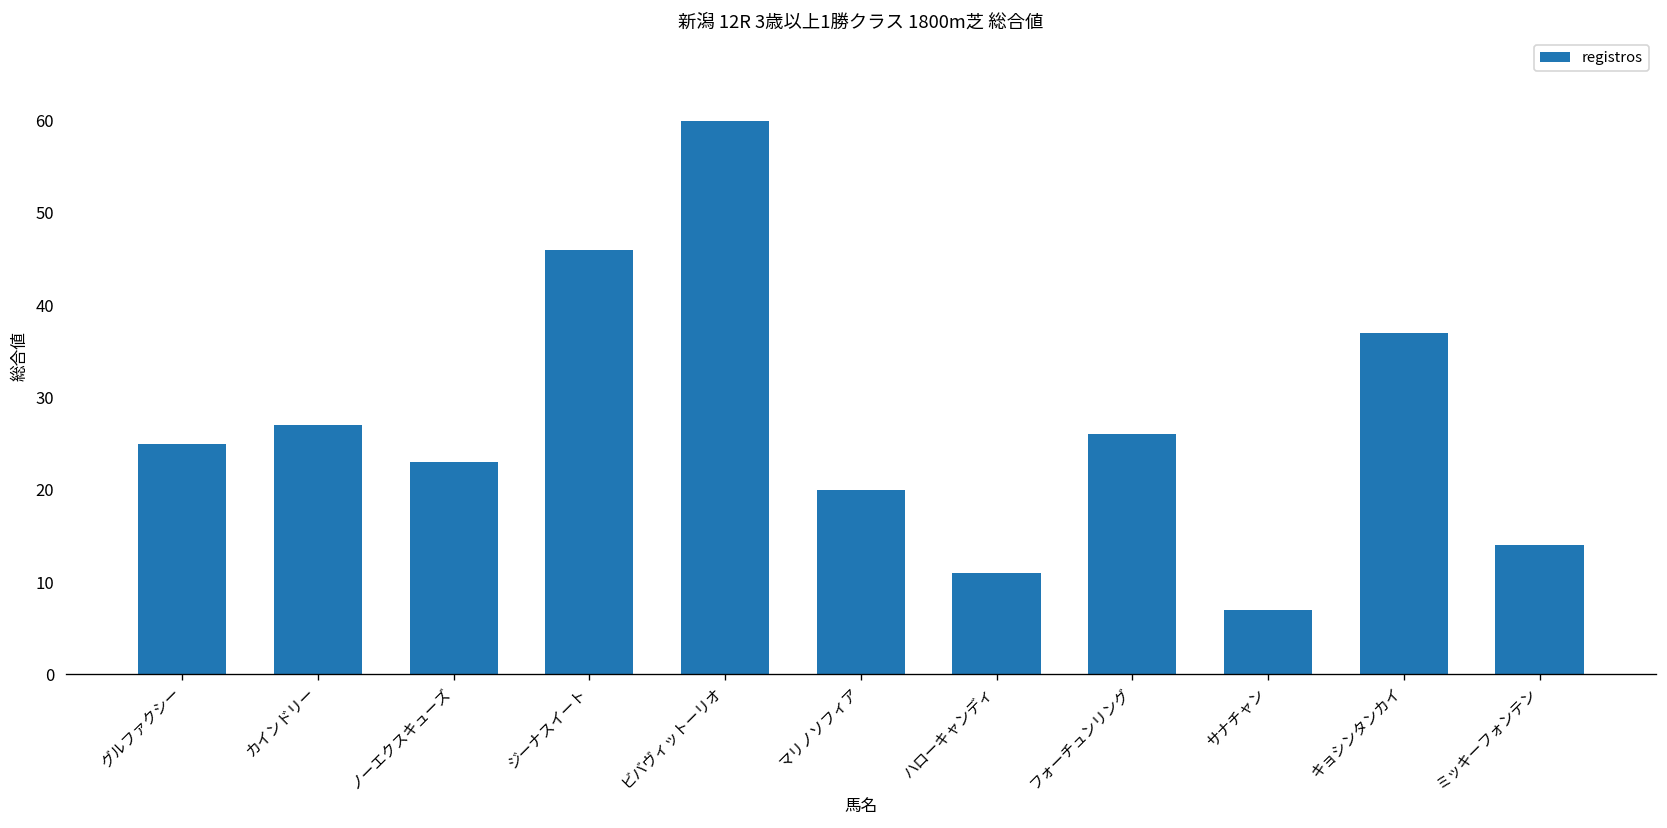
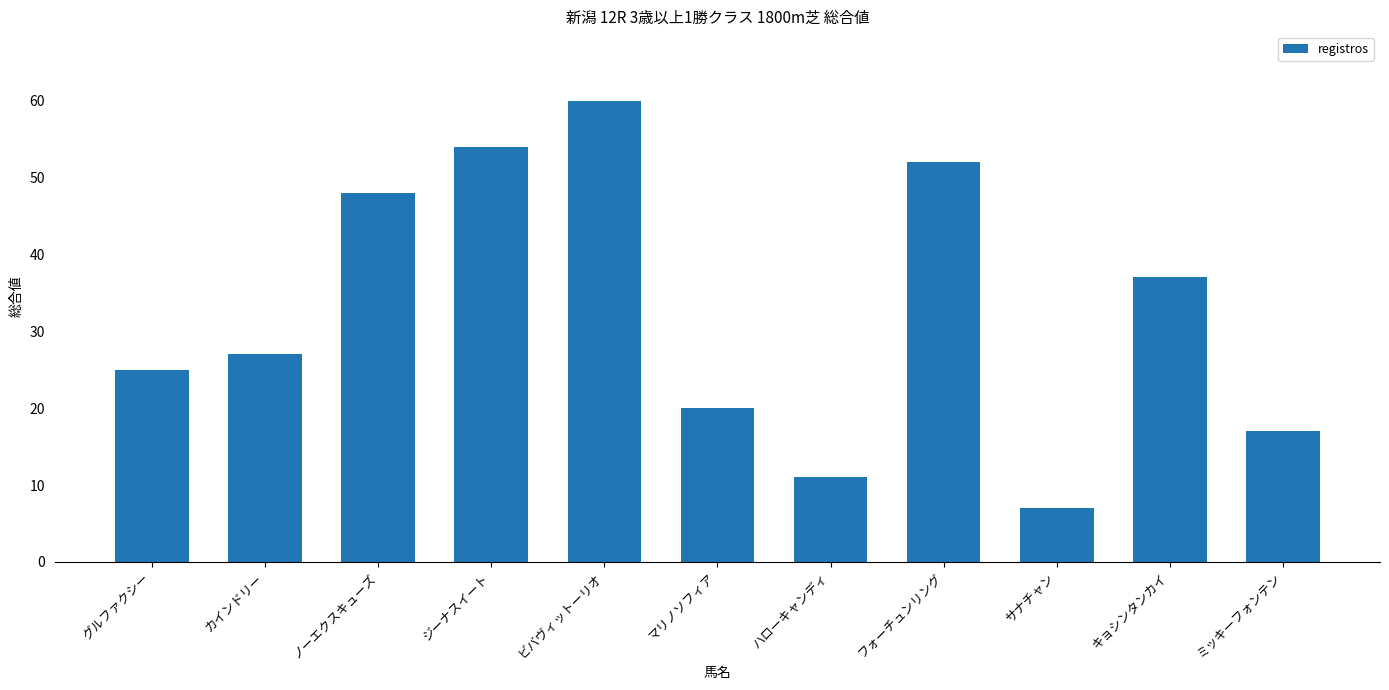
  {
    "グルファクシー": 25,
    "カインドリー": 27,
-   "ノーエクスキューズ": 23,
-   "ジーナスイート": 46,
+   "ノーエクスキューズ": 48,
+   "ジーナスイート": 54,
    "ビバヴィットーリオ": 60,
    "マリノソフィア": 20,
    "ハローキャンディ": 11,
-   "フォーチュンリング": 26,
+   "フォーチュンリング": 52,
    "サナチャン": 7,
    "キョシンタンカイ": 37,
-   "ミッキーフォンテン": 14
+   "ミッキーフォンテン": 17
  }
